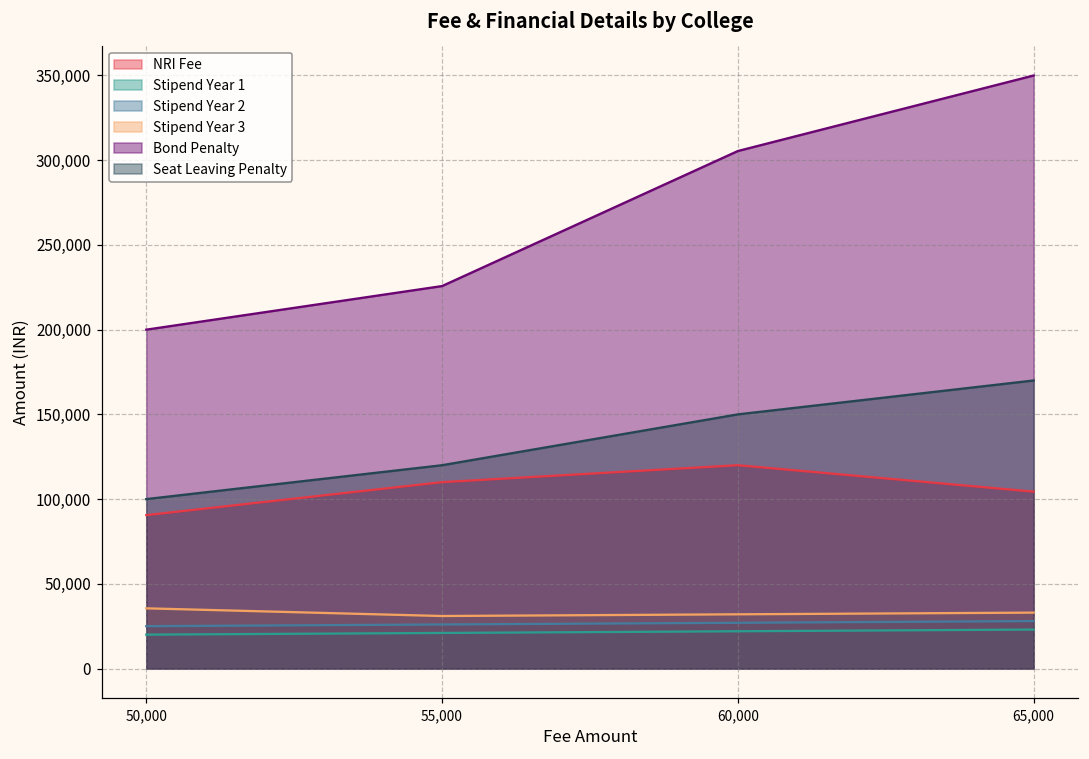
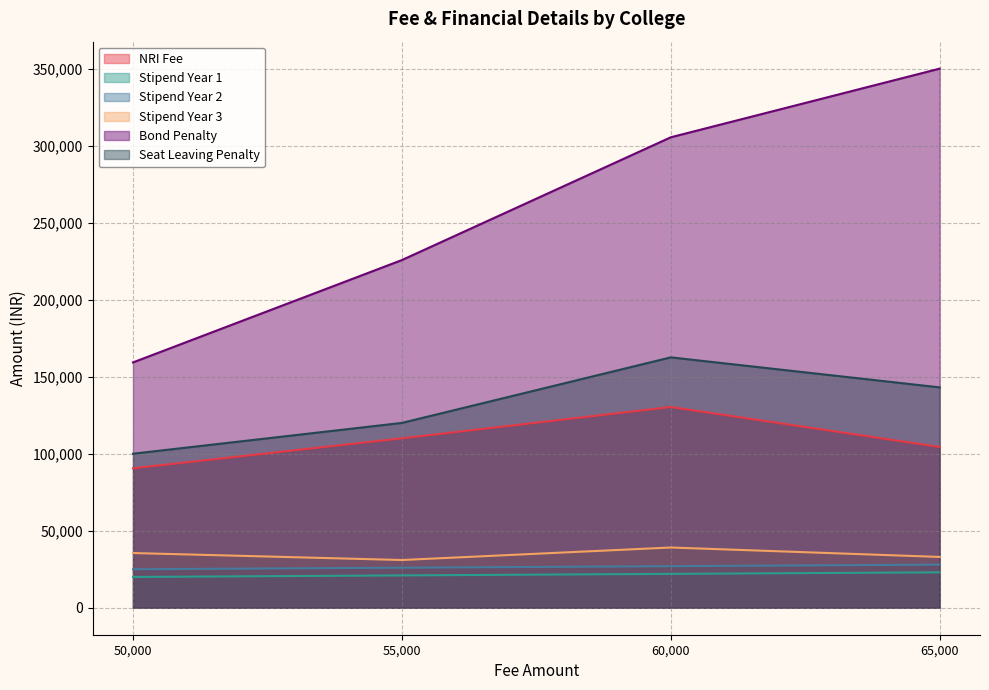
  {
    "NRI Fee": {
      "50,000": "91,000",
      "55,000": "110,000",
-     "60,000": "120,000",
+     "60,000": "130,000",
      "65,000": "104,000"
    },
    "Stipend Year 3": {
      "50,000": "36,000",
      "55,000": "31,000",
-     "60,000": "32,000",
+     "60,000": "39,000",
      "65,000": "33,000"
    },
    "Bond Penalty": {
-     "50,000": "200,000",
+     "50,000": "159,000",
      "55,000": "226,000",
      "60,000": "305,000",
      "65,000": "350,000"
    },
    "Seat Leaving Penalty": {
      "50,000": "100,000",
      "55,000": "120,000",
-     "60,000": "150,000",
-     "65,000": "170,000"
+     "60,000": "163,000",
+     "65,000": "143,000"
    }
  }
